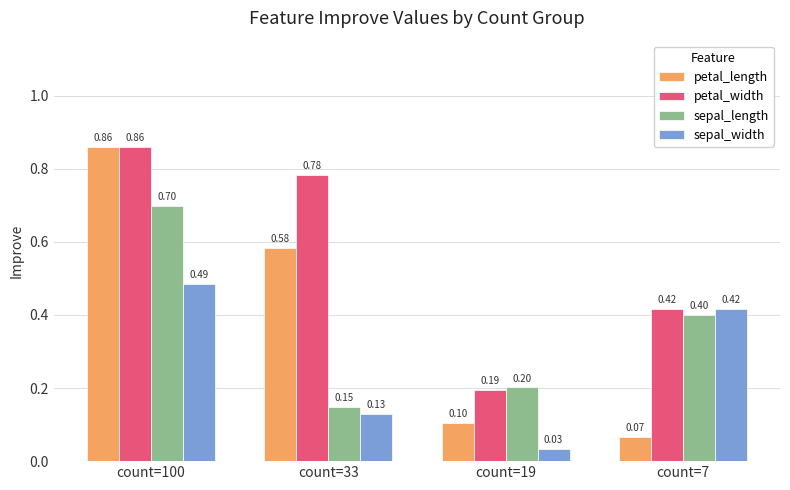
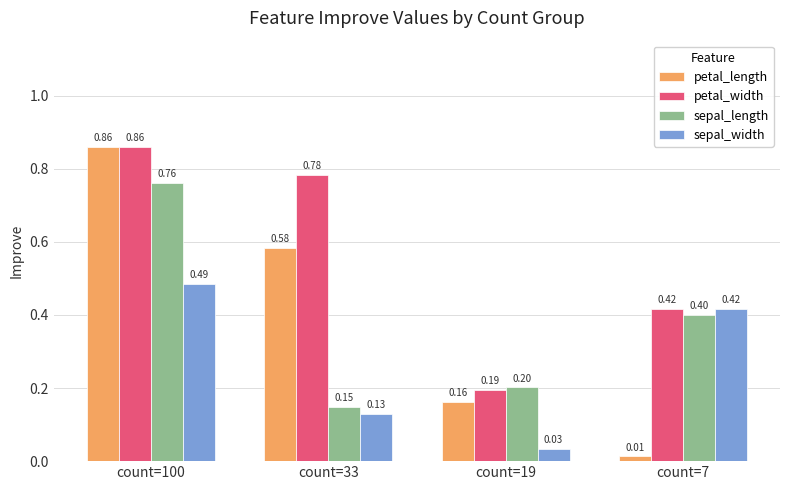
  {
    "petal_length": {
      "count=100": 0.86,
      "count=33": 0.58,
-     "count=19": 0.10,
-     "count=7": 0.07
+     "count=19": 0.16,
+     "count=7": 0.01
    },
    "petal_width": {
      "count=100": 0.86,
      "count=33": 0.78,
      "count=19": 0.19,
      "count=7": 0.42
    },
    "sepal_length": {
-     "count=100": 0.70,
+     "count=100": 0.76,
      "count=33": 0.15,
      "count=19": 0.20,
      "count=7": 0.40
    },
    "sepal_width": {
      "count=100": 0.49,
      "count=33": 0.13,
      "count=19": 0.03,
      "count=7": 0.42
    }
  }
